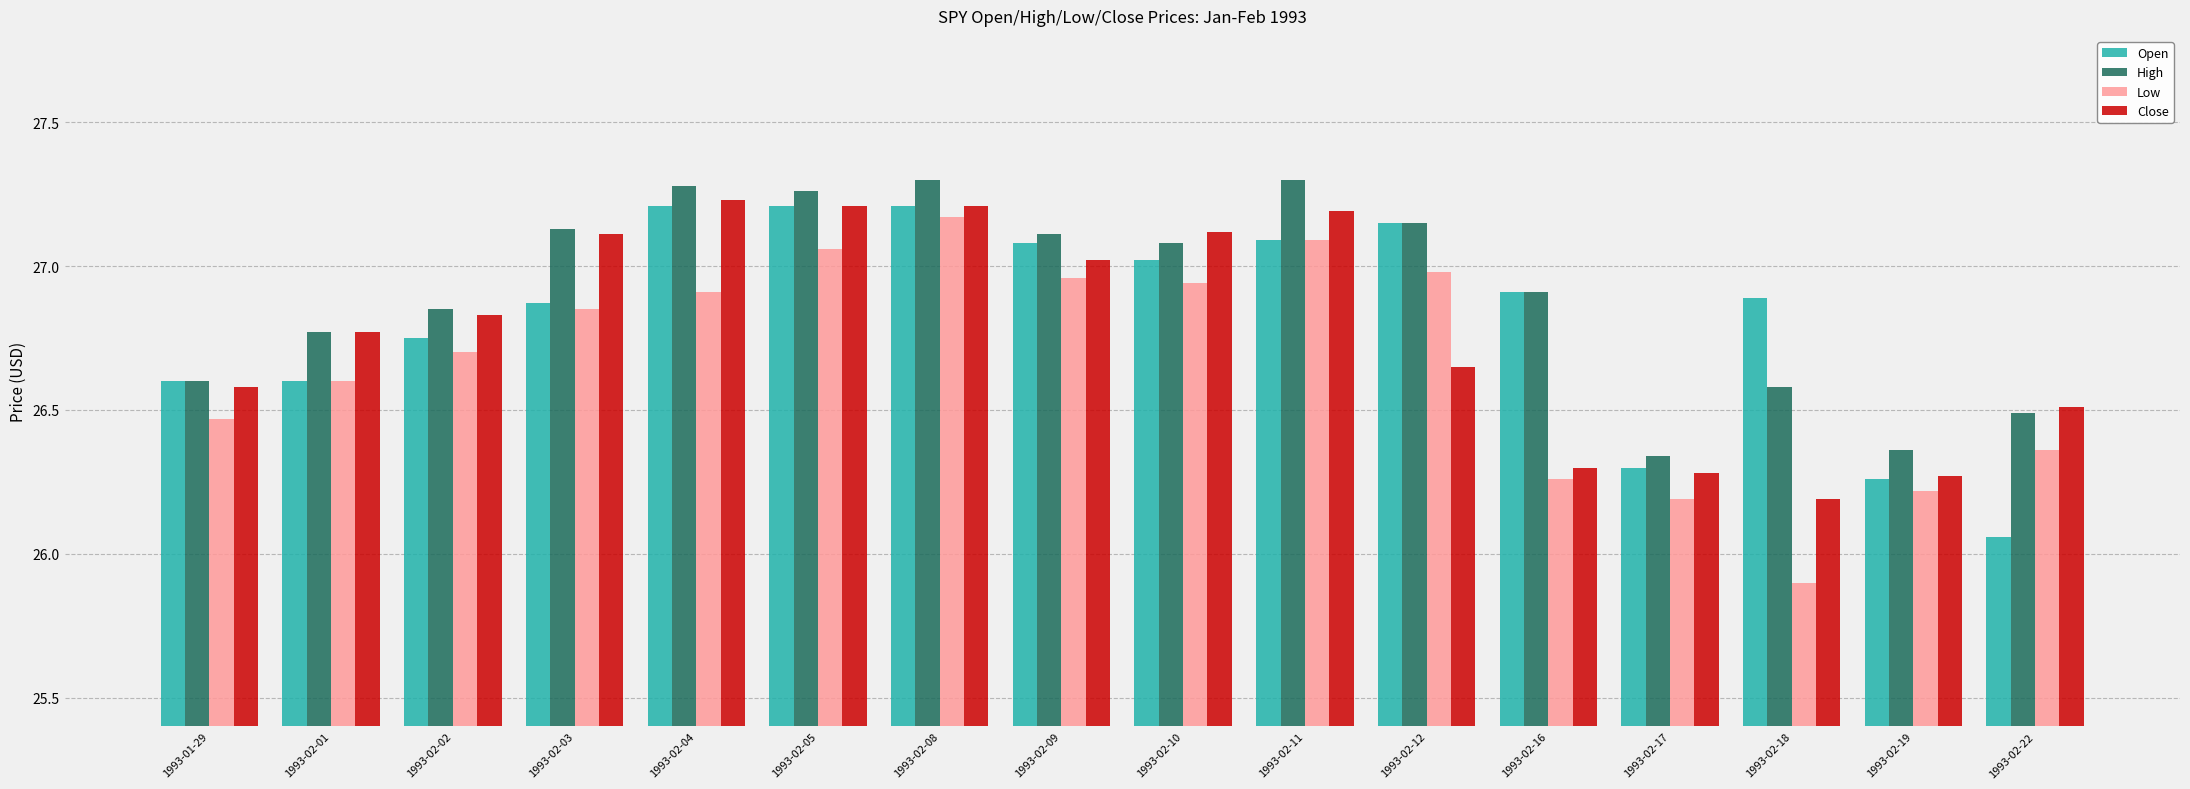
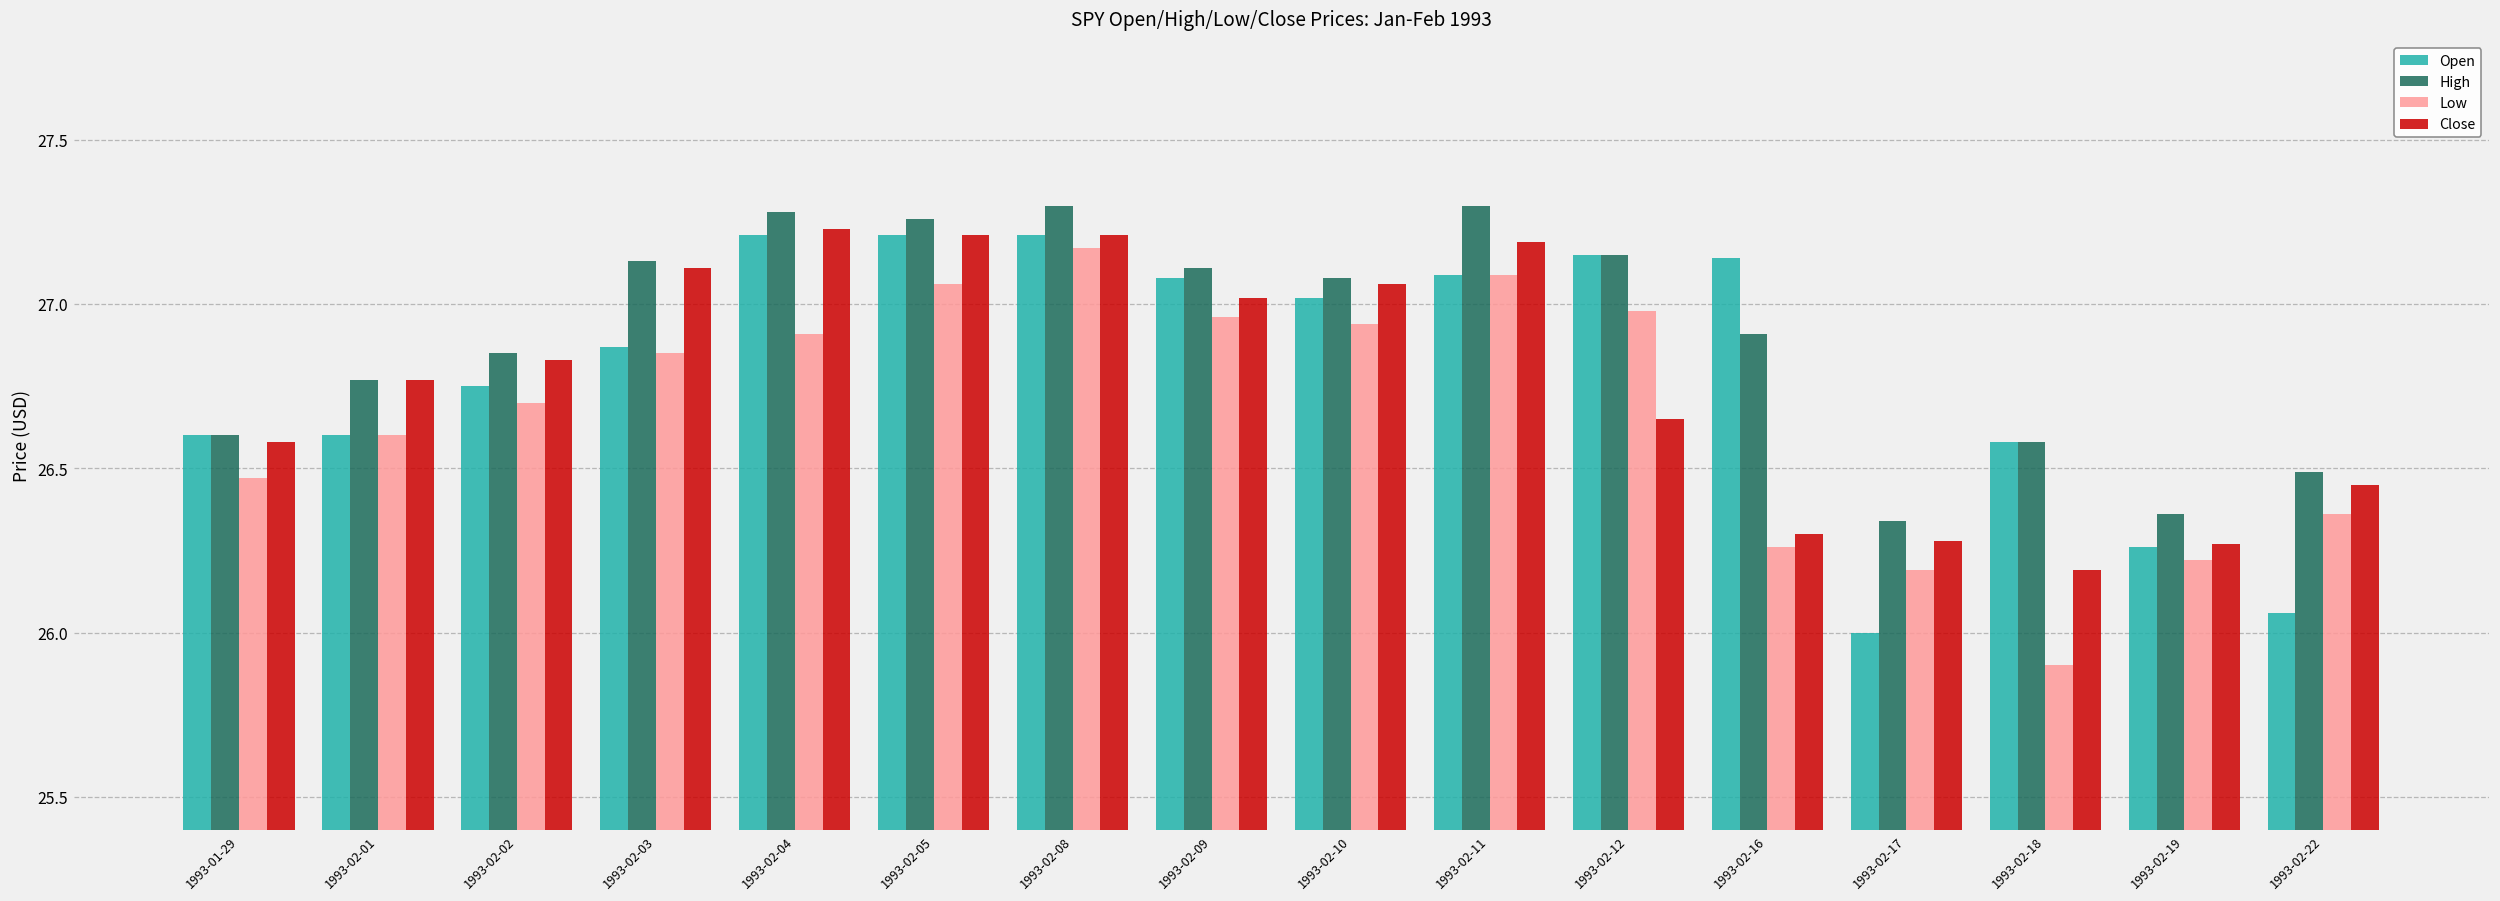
  {
    "Open": {
      "1993-01-29": 26.60,
      "1993-02-01": 26.60,
      "1993-02-02": 26.75,
      "1993-02-03": 26.87,
      "1993-02-04": 27.21,
      "1993-02-05": 27.21,
      "1993-02-08": 27.21,
      "1993-02-09": 27.08,
      "1993-02-10": 27.02,
      "1993-02-11": 27.09,
      "1993-02-12": 27.15,
-     "1993-02-16": 26.91,
-     "1993-02-17": 26.3,
-     "1993-02-18": 26.89,
+     "1993-02-16": 27.14,
+     "1993-02-17": 26.0,
+     "1993-02-18": 26.58,
      "1993-02-19": 26.26,
      "1993-02-22": 26.06
    },
    "High": {
      "1993-01-29": 26.60,
      "1993-02-01": 26.77,
      "1993-02-02": 26.85,
      "1993-02-03": 27.13,
      "1993-02-04": 27.28,
      "1993-02-05": 27.26,
      "1993-02-08": 27.30,
      "1993-02-09": 27.11,
      "1993-02-10": 27.08,
      "1993-02-11": 27.30,
      "1993-02-12": 27.15,
      "1993-02-16": 26.91,
      "1993-02-17": 26.34,
      "1993-02-18": 26.58,
      "1993-02-19": 26.36,
      "1993-02-22": 26.49
    },
    "Low": {
      "1993-01-29": 26.47,
      "1993-02-01": 26.60,
      "1993-02-02": 26.70,
      "1993-02-03": 26.85,
      "1993-02-04": 26.91,
      "1993-02-05": 27.06,
      "1993-02-08": 27.17,
      "1993-02-09": 26.96,
      "1993-02-10": 26.94,
      "1993-02-11": 27.09,
      "1993-02-12": 26.98,
      "1993-02-16": 26.26,
      "1993-02-17": 26.19,
      "1993-02-18": 25.90,
      "1993-02-19": 26.22,
      "1993-02-22": 26.36
    },
    "Close": {
      "1993-01-29": 26.58,
      "1993-02-01": 26.77,
      "1993-02-02": 26.83,
      "1993-02-03": 27.11,
      "1993-02-04": 27.23,
      "1993-02-05": 27.21,
      "1993-02-08": 27.21,
      "1993-02-09": 27.02,
-     "1993-02-10": 27.12,
+     "1993-02-10": 27.06,
      "1993-02-11": 27.19,
      "1993-02-12": 26.65,
      "1993-02-16": 26.30,
      "1993-02-17": 26.28,
      "1993-02-18": 26.19,
      "1993-02-19": 26.27,
-     "1993-02-22": 26.51
+     "1993-02-22": 26.45
    }
  }
